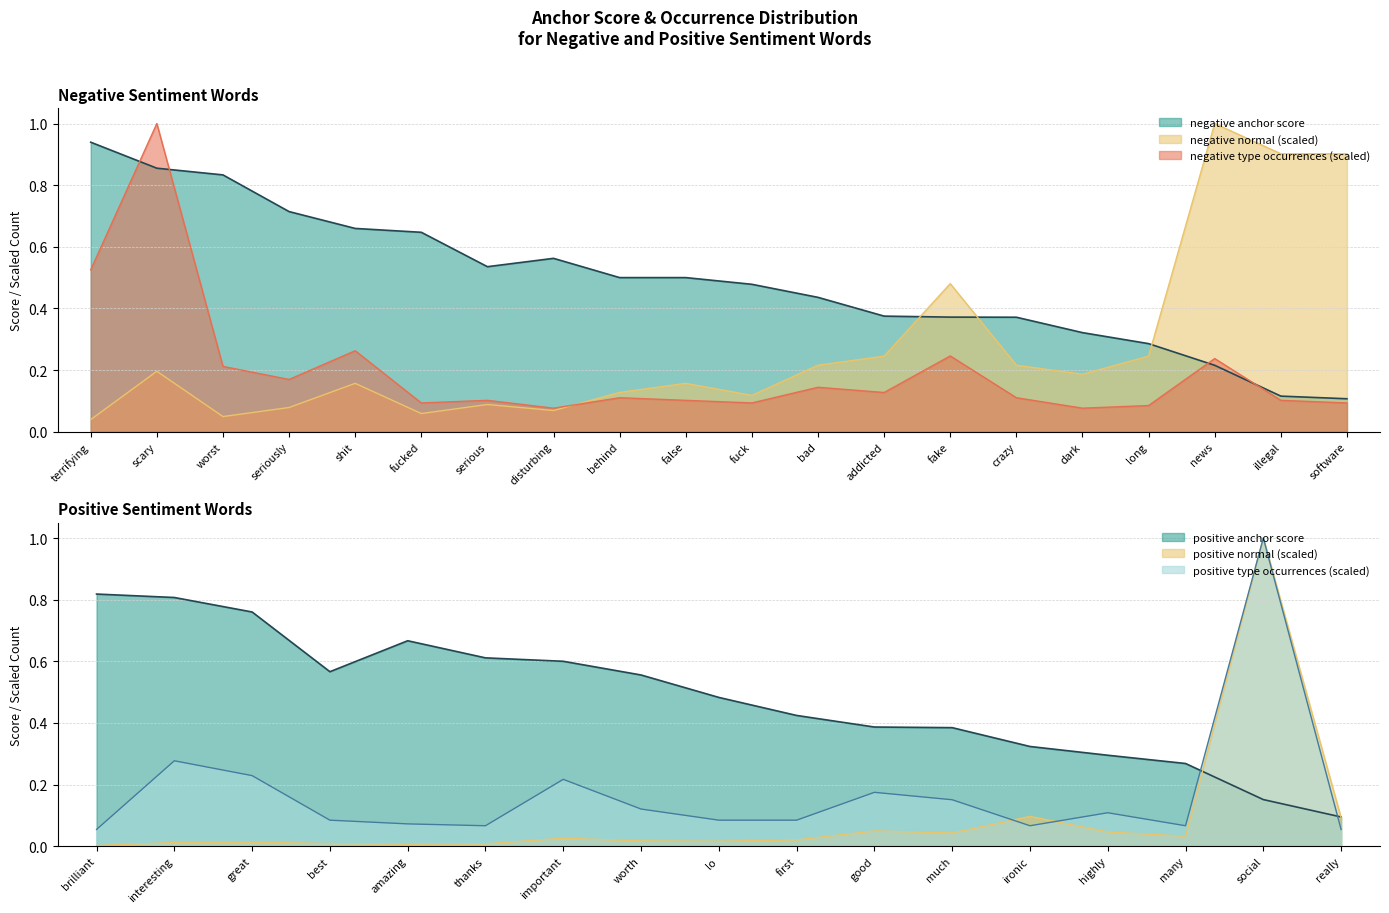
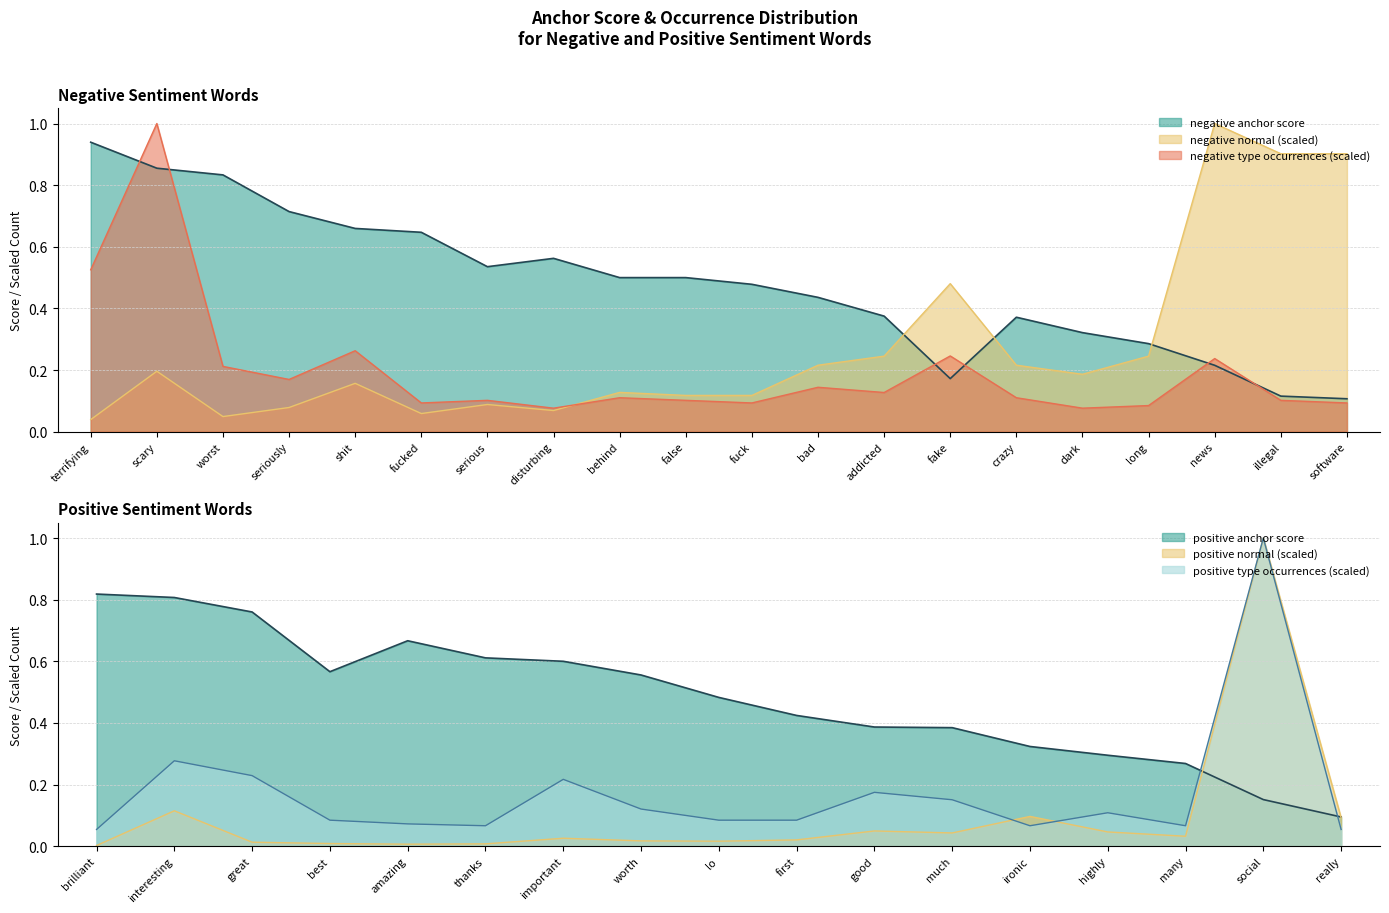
  {
    "Negative Sentiment Words": {
      "negative anchor score": {
        "terrifying": 0.94,
        "scary": 0.86,
        "worst": 0.83,
        "seriously": 0.71,
        "shit": 0.66,
        "fucked": 0.65,
        "serious": 0.54,
        "disturbing": 0.56,
        "behind": 0.50,
        "false": 0.50,
        "fuck": 0.48,
        "bad": 0.44,
        "addicted": 0.38,
-       "fake": 0.37,
+       "fake": 0.17,
        "crazy": 0.37,
        "dark": 0.32,
        "long": 0.29,
        "news": 0.22,
        "illegal": 0.12,
        "software": 0.11
      },
      "negative normal (scaled)": {
        "terrifying": 0.04,
        "scary": 0.20,
        "worst": 0.05,
        "seriously": 0.08,
        "shit": 0.16,
        "fucked": 0.06,
        "serious": 0.09,
        "behind": 0.13,
-       "false": 0.16,
+       "false": 0.12,
        "fuck": 0.12,
        "bad": 0.22,
        "addicted": 0.25,
        "fake": 0.48,
        "crazy": 0.22,
        "dark": 0.19,
        "long": 0.25,
        "news": 1.00,
        "illegal": 0.90,
        "software": 0.90
      },
      "negative type occurrences (scaled)": {
        "terrifying": 0.53,
        "scary": 1.00,
        "worst": 0.21,
        "seriously": 0.17,
        "shit": 0.26,
        "fucked": 0.09,
        "serious": 0.10,
        "behind": 0.11,
        "false": 0.10,
        "fuck": 0.09,
        "bad": 0.14,
        "addicted": 0.13,
        "fake": 0.25,
        "crazy": 0.11,
        "dark": 0.08,
        "long": 0.08,
        "news": 0.24,
        "illegal": 0.10,
        "software": 0.09
      }
    },
    "Positive Sentiment Words": {
      "positive anchor score": {
        "brilliant": 0.82,
        "interesting": 0.81,
        "great": 0.76,
        "best": 0.57,
        "amazing": 0.67,
        "thanks": 0.61,
        "important": 0.60,
        "worth": 0.56,
        "lo": 0.48,
        "first": 0.42,
        "good": 0.39,
        "much": 0.38,
        "ironic": 0.32,
        "highly": 0.30,
        "many": 0.27,
        "social": 0.15
      },
      "positive normal (scaled)": {
        "brilliant": 0.00,
-       "interesting": 0.01,
+       "interesting": 0.11,
        "great": 0.01,
        "best": 0.01,
        "amazing": 0.01,
        "thanks": 0.01,
        "important": 0.03,
        "worth": 0.02,
        "lo": 0.02,
        "first": 0.02,
        "good": 0.05,
        "much": 0.04,
        "ironic": 0.10,
        "highly": 0.05,
        "many": 0.03
      },
      "positive type occurrences (scaled)": {
        "brilliant": 0.05,
        "interesting": 0.28,
        "great": 0.23,
        "best": 0.08,
        "amazing": 0.07,
        "thanks": 0.07,
        "important": 0.22,
        "worth": 0.12,
        "lo": 0.08,
        "first": 0.08,
        "good": 0.17,
        "much": 0.15,
        "ironic": 0.07,
        "highly": 0.11,
        "many": 0.07,
        "really": 0.05
      }
    }
  }
